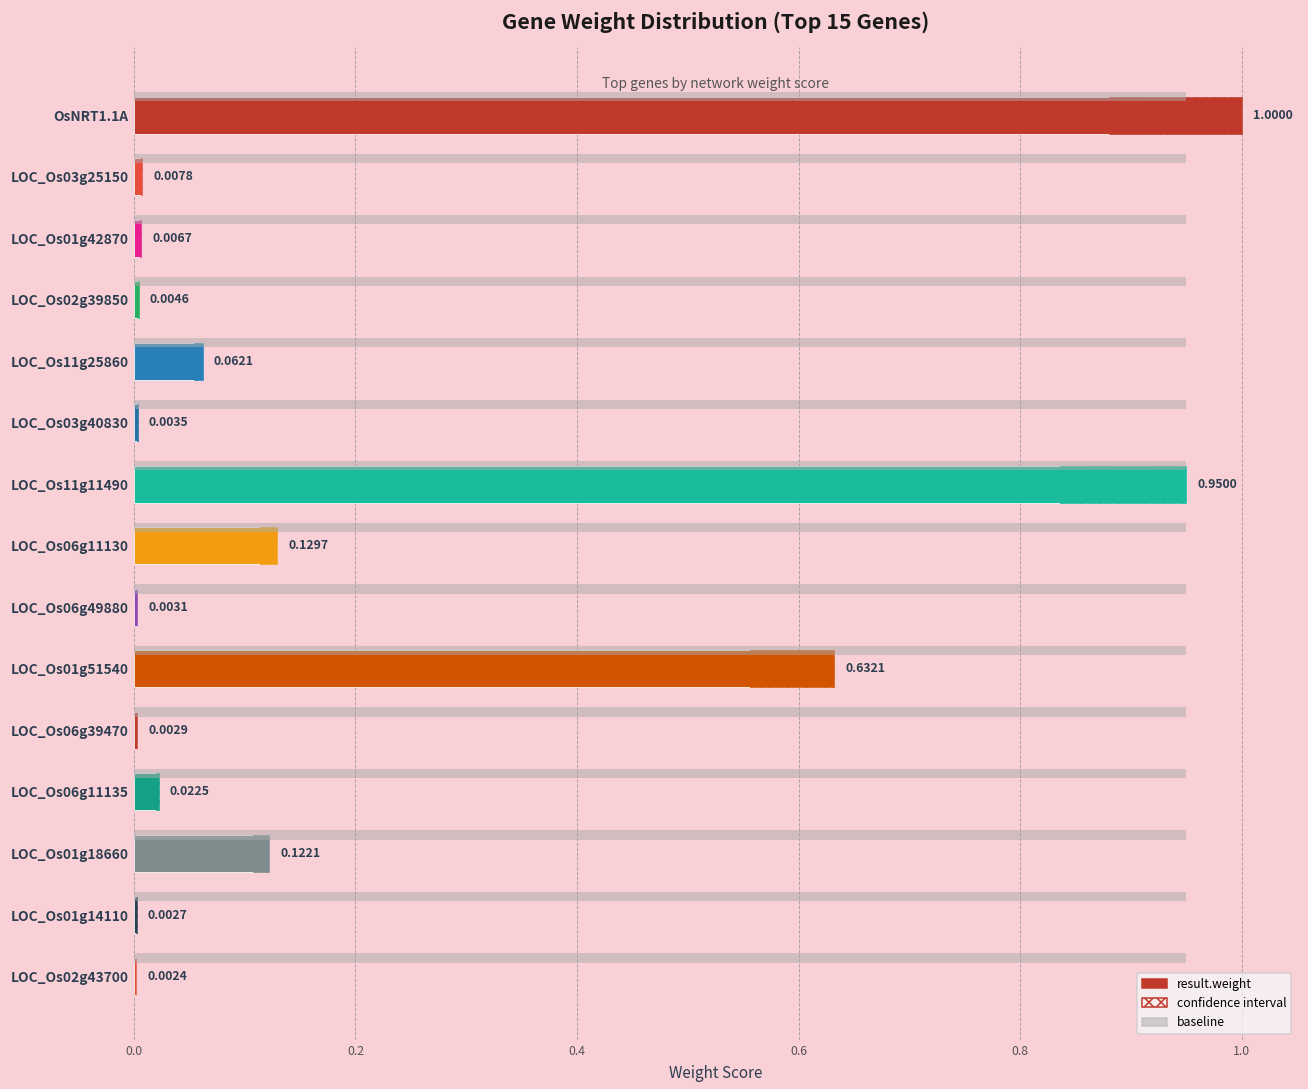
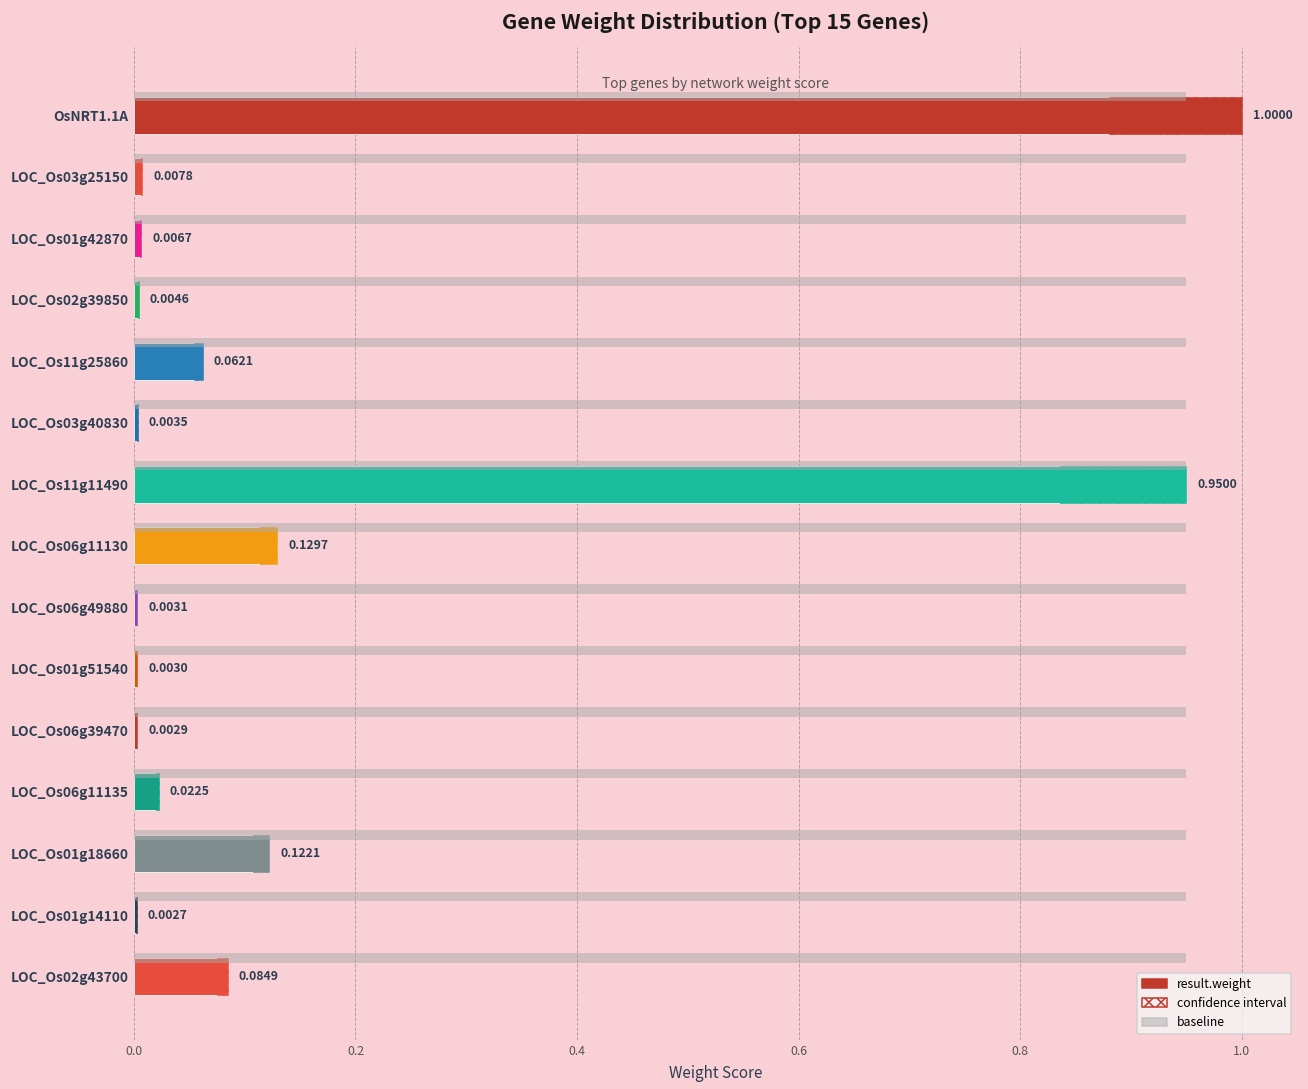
  {
    "result.weight": {
      "OsNRT1.1A": 1.0000,
      "LOC_Os03g25150": 0.0078,
      "LOC_Os01g42870": 0.0067,
      "LOC_Os02g39850": 0.0046,
      "LOC_Os11g25860": 0.0621,
      "LOC_Os03g40830": 0.0035,
      "LOC_Os11g11490": 0.9500,
      "LOC_Os06g11130": 0.1297,
      "LOC_Os06g49880": 0.0031,
-     "LOC_Os01g51540": 0.6321,
+     "LOC_Os01g51540": 0.0030,
      "LOC_Os06g39470": 0.0029,
      "LOC_Os06g11135": 0.0225,
      "LOC_Os01g18660": 0.1221,
      "LOC_Os01g14110": 0.0027,
-     "LOC_Os02g43700": 0.0024
+     "LOC_Os02g43700": 0.0849
    }
  }
